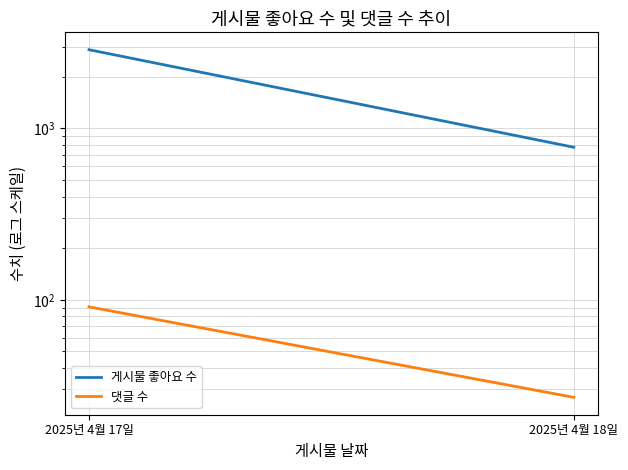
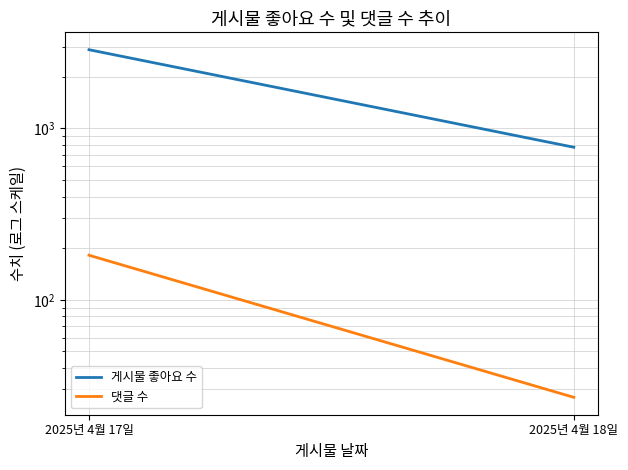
  {
    "게시물 좋아요 수": {
      "2025년 4월 17일": 2900,
      "2025년 4월 18일": 800
    },
    "댓글 수": {
-     "2025년 4월 17일": 90,
+     "2025년 4월 17일": 180,
      "2025년 4월 18일": 27
    }
  }
